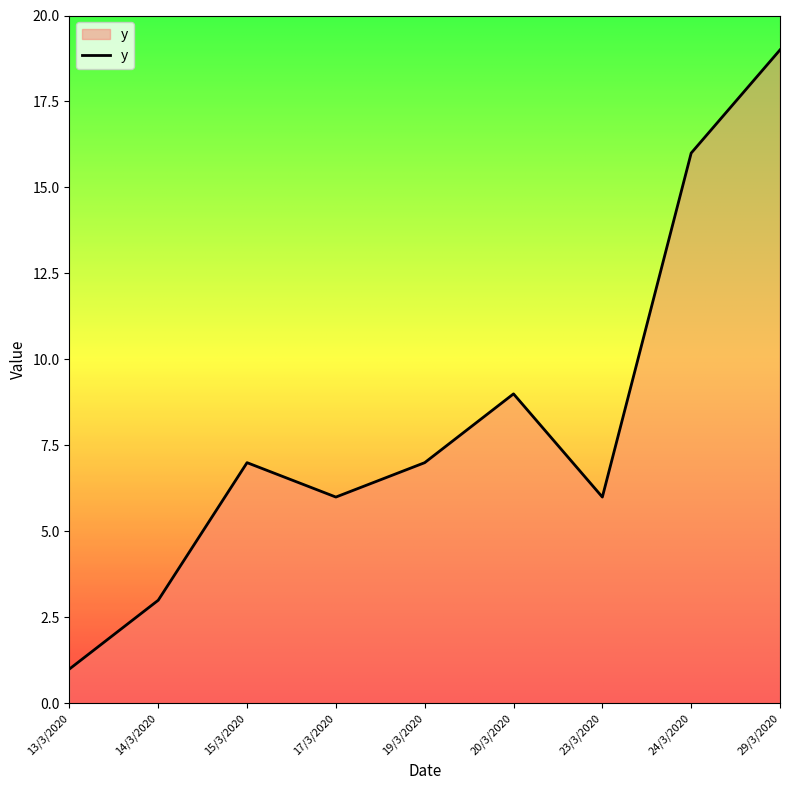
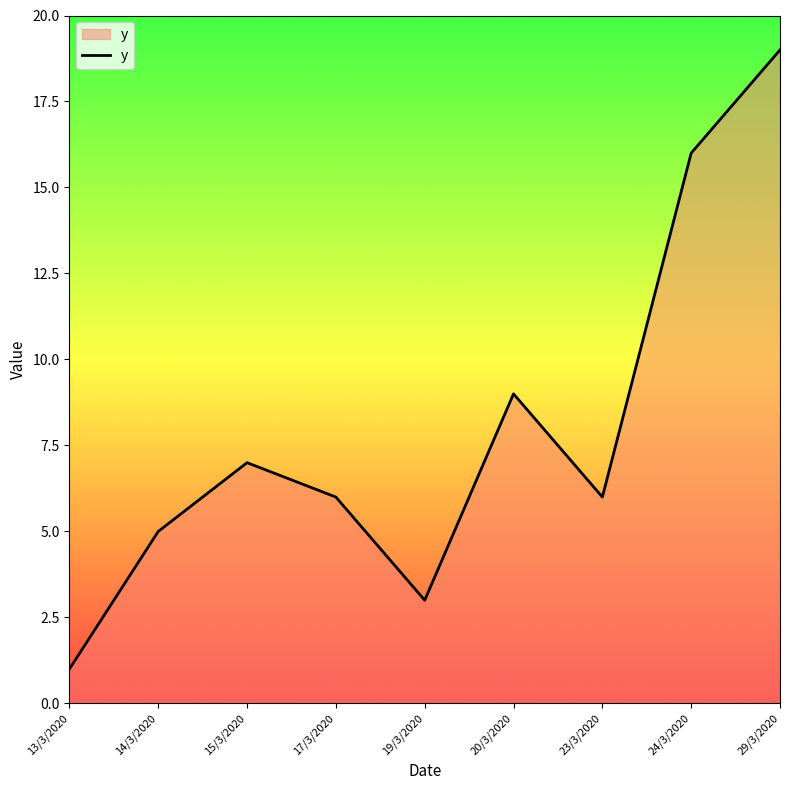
  {
    "13/3/2020": 1,
-   "14/3/2020": 3,
+   "14/3/2020": 5,
    "15/3/2020": 7,
    "17/3/2020": 6,
-   "19/3/2020": 7,
+   "19/3/2020": 3,
    "20/3/2020": 9,
    "23/3/2020": 6,
    "24/3/2020": 16,
    "29/3/2020": 19
  }
